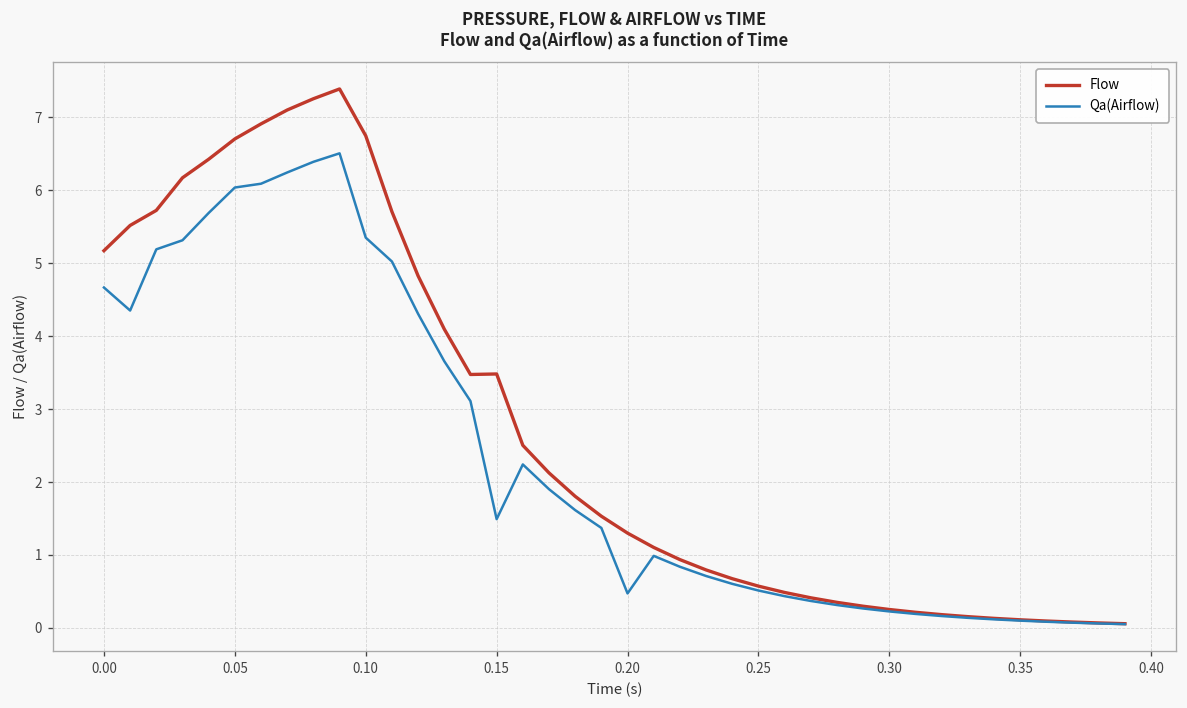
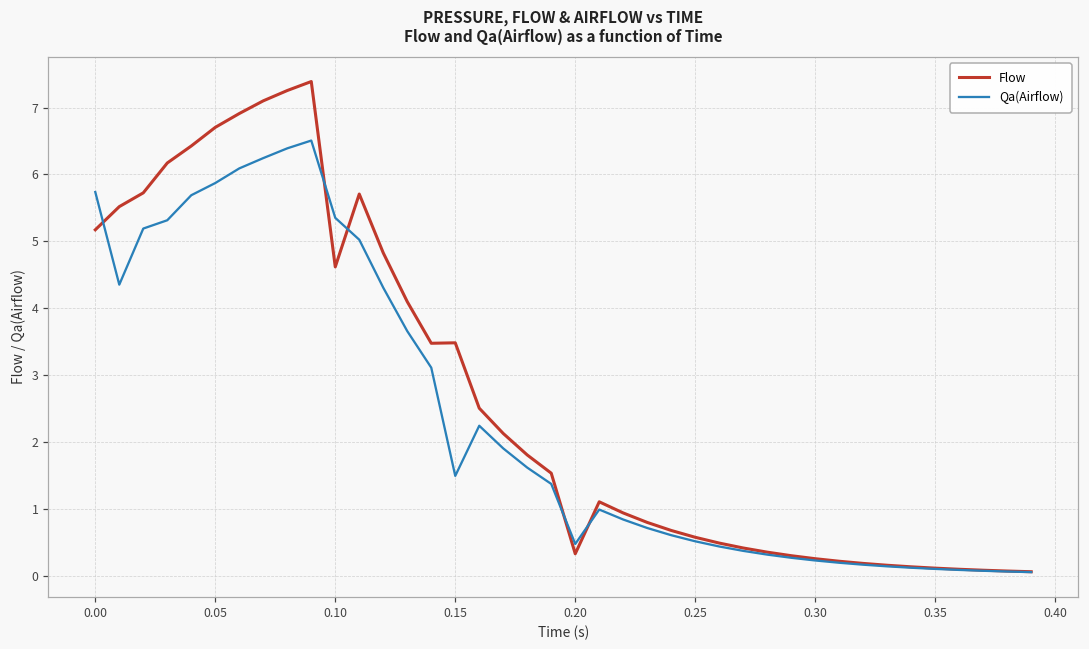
  {
    "Flow": {
      "0.00": 5.2,
      "0.05": 6.7,
-     "0.10": 6.7,
+     "0.10": 4.6,
      "0.15": 3.5,
-     "0.20": 1.3,
+     "0.20": 0.3,
      "0.25": 0.6
    },
    "Qa(Airflow)": {
-     "0.00": 4.7,
-     "0.05": 6.0,
+     "0.00": 5.7,
+     "0.05": 5.9,
      "0.10": 5.4,
      "0.15": 1.5,
      "0.20": 0.5,
      "0.25": 0.5
    }
  }
